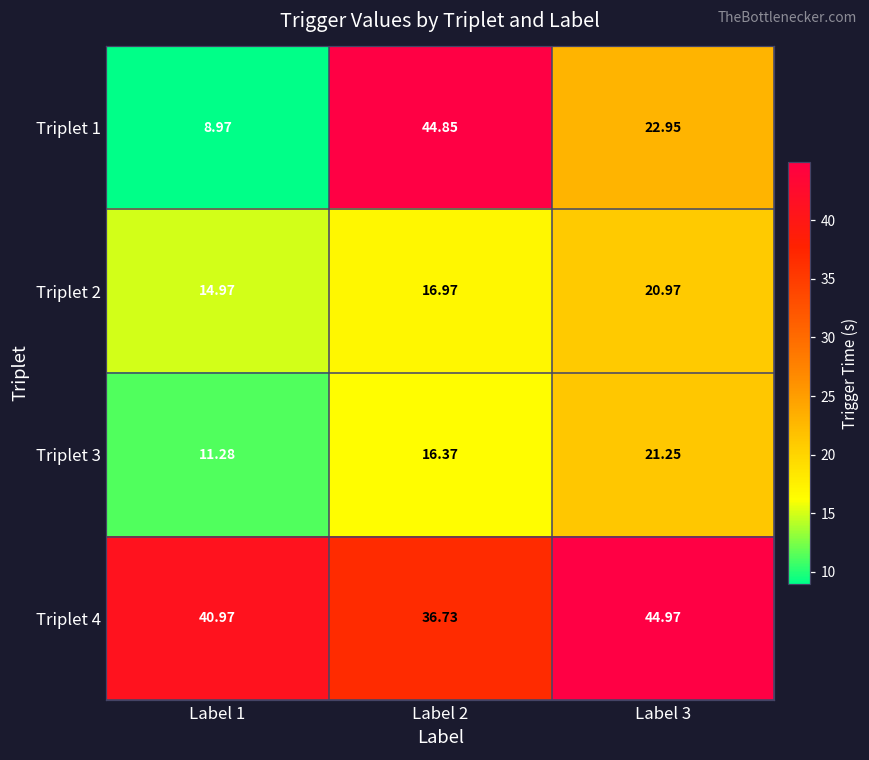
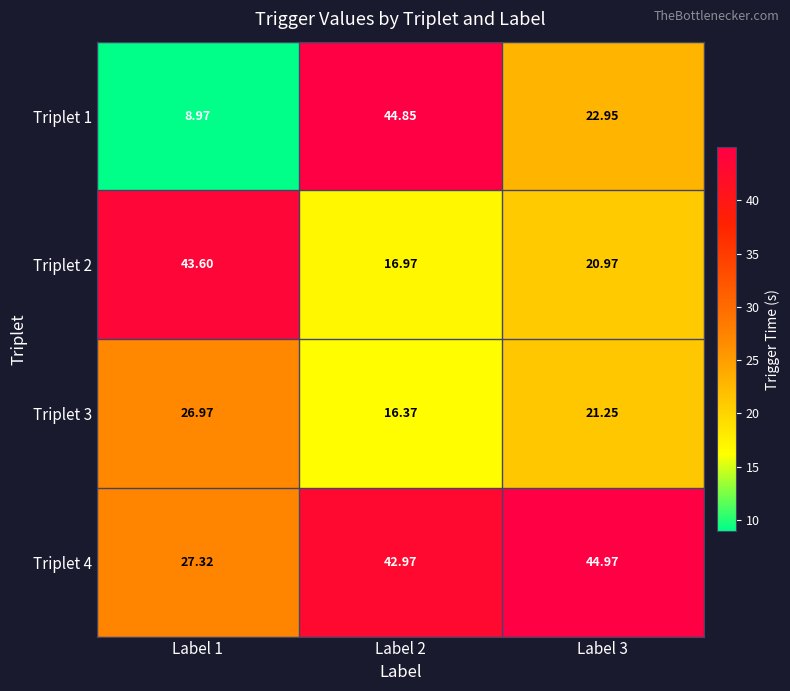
  {
    "Triplet 1": {
      "Label 1": 8.97,
      "Label 2": 44.85,
      "Label 3": 22.95
    },
    "Triplet 2": {
-     "Label 1": 14.97,
+     "Label 1": 43.60,
      "Label 2": 16.97,
      "Label 3": 20.97
    },
    "Triplet 3": {
-     "Label 1": 11.28,
+     "Label 1": 26.97,
      "Label 2": 16.37,
      "Label 3": 21.25
    },
    "Triplet 4": {
-     "Label 1": 40.97,
-     "Label 2": 36.73,
+     "Label 1": 27.32,
+     "Label 2": 42.97,
      "Label 3": 44.97
    }
  }
